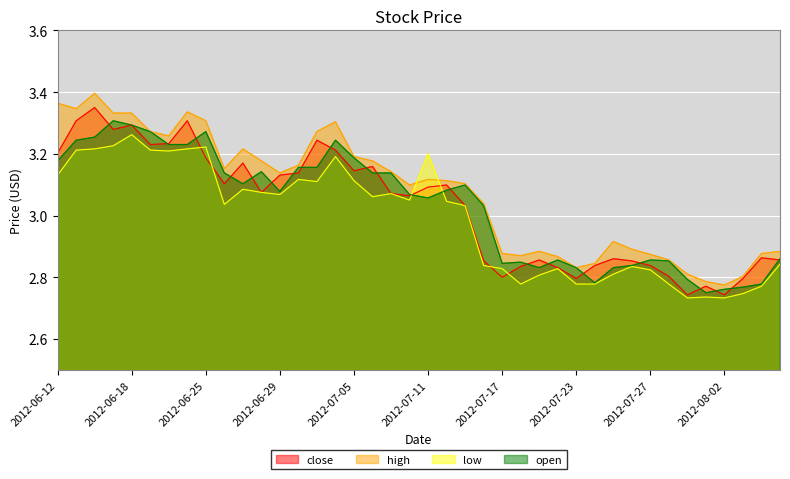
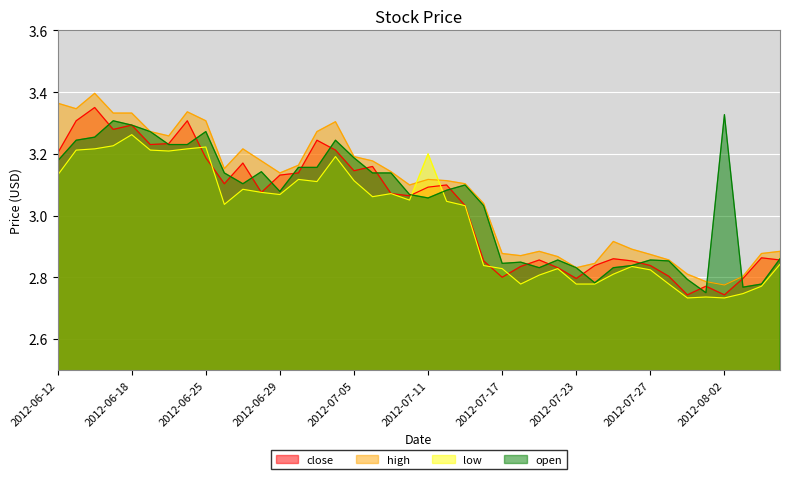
  {
    "close": {
      "2012-06-12": 3.20,
      "2012-06-25": 3.19,
      "2012-07-05": 3.15,
      "2012-07-11": 3.09,
      "2012-07-17": 2.80,
      "2012-07-23": 2.80,
      "2012-07-27": 2.84,
      "2012-08-02": 2.74
    },
    "high": {
      "2012-06-12": 3.36,
      "2012-06-18": 3.33,
      "2012-06-25": 3.31,
      "2012-07-11": 3.12,
      "2012-07-17": 2.88,
      "2012-07-27": 2.87,
      "2012-08-02": 2.78
    },
    "low": {
      "2012-06-12": 3.13,
      "2012-06-18": 3.26,
      "2012-06-25": 3.22,
      "2012-06-29": 3.07,
      "2012-07-05": 3.11,
      "2012-07-11": 3.20,
      "2012-07-17": 2.83,
      "2012-07-23": 2.78,
      "2012-07-27": 2.82,
      "2012-08-02": 2.73
    },
    "open": {
      "2012-06-12": 3.18,
      "2012-06-25": 3.27,
      "2012-06-29": 3.08,
      "2012-07-11": 3.06,
      "2012-07-17": 2.85,
      "2012-07-27": 2.86,
-     "2012-08-02": 2.76
+     "2012-08-02": 3.33
    }
  }
